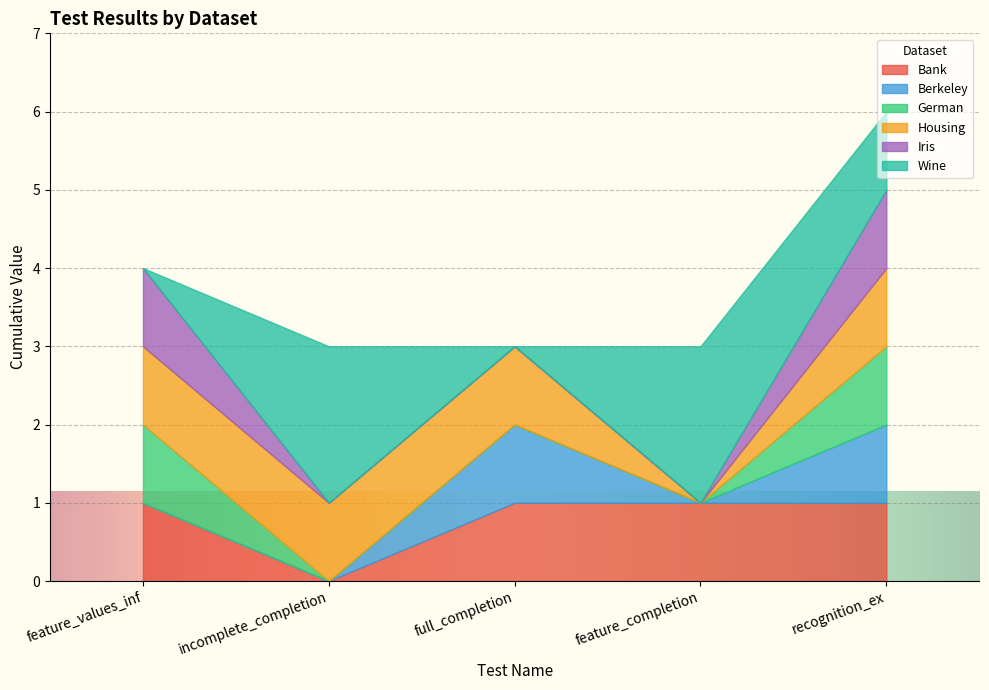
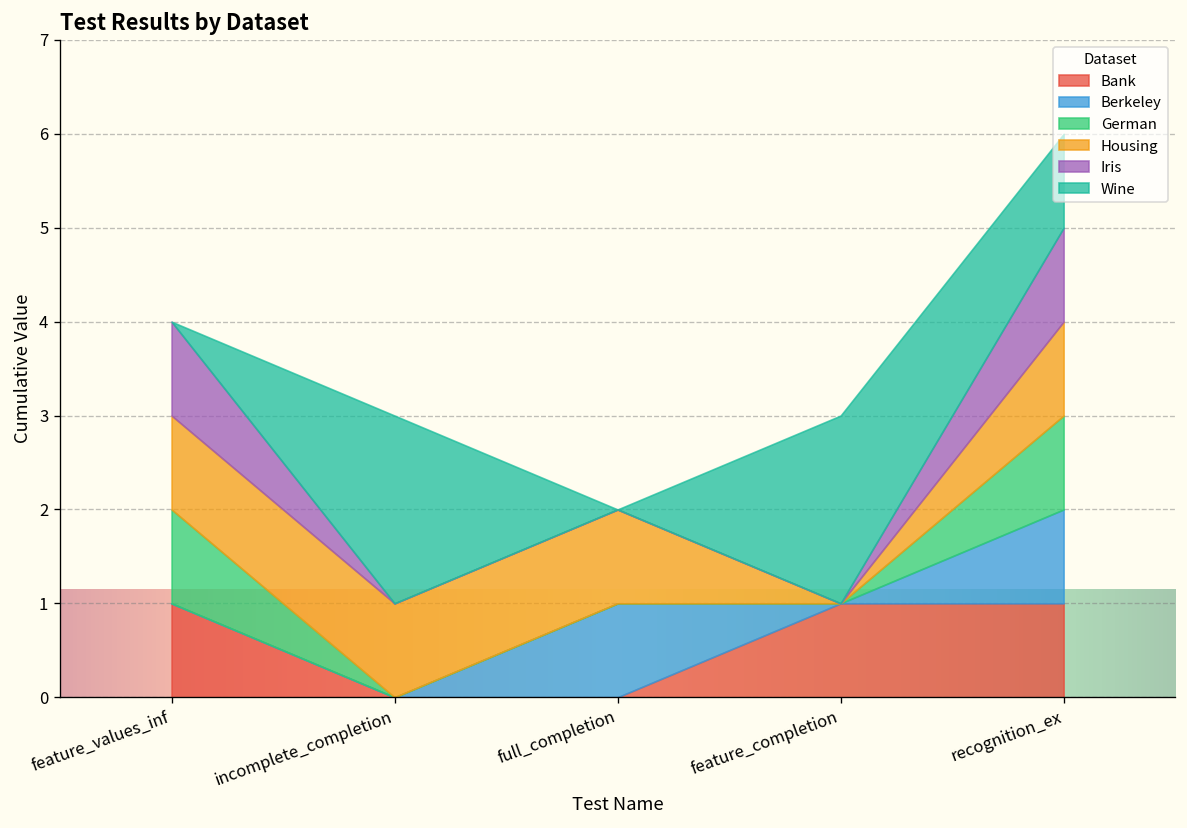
  {
    "Bank": {
-     "full_completion": 1,
+     "full_completion": 0,
      "recognition_ex": 1
    },
    "Housing": {
      "feature_values_inf": 1,
      "recognition_ex": 1
    },
    "Iris": {
      "recognition_ex": 1
    }
  }
